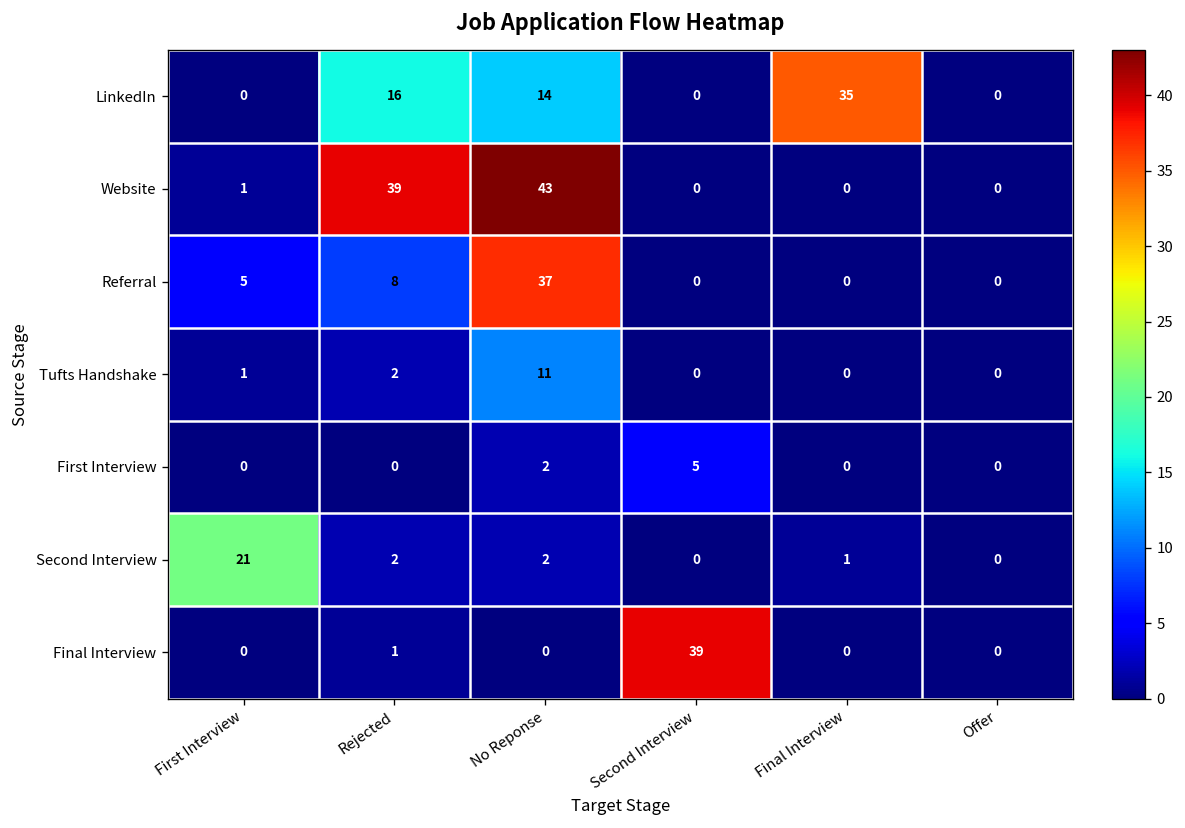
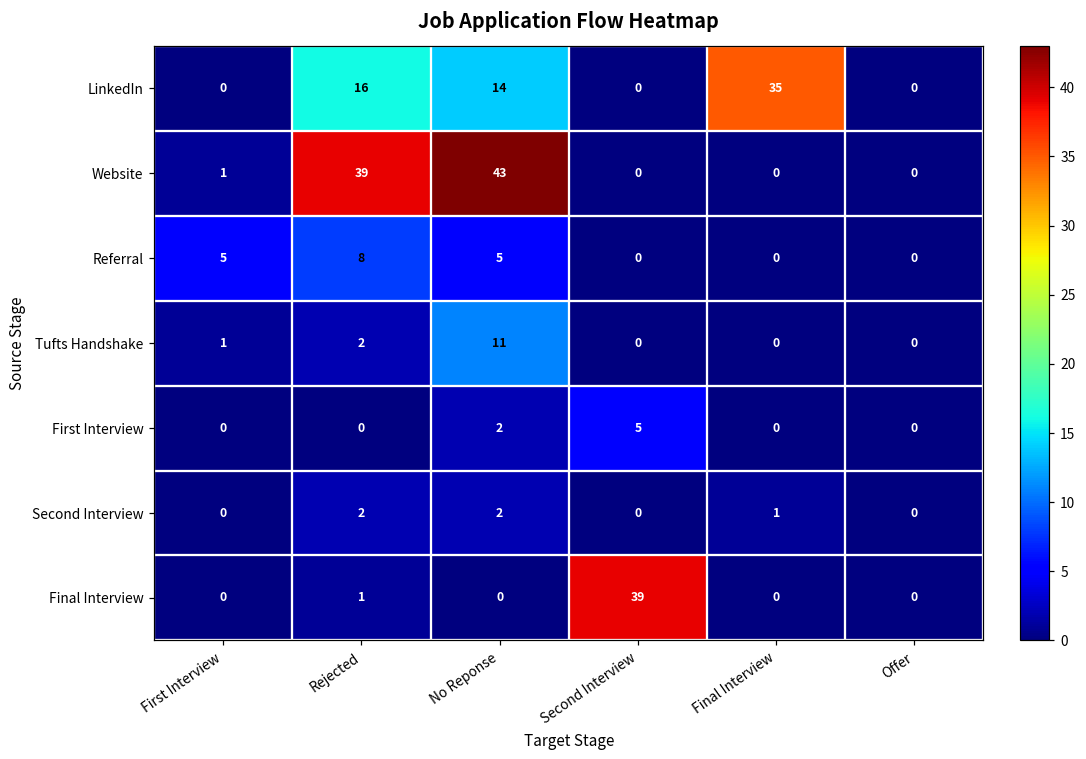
  {
    "LinkedIn": {
      "First Interview": 0,
      "Rejected": 16,
      "No Reponse": 14,
      "Second Interview": 0,
      "Final Interview": 35,
      "Offer": 0
    },
    "Website": {
      "First Interview": 1,
      "Rejected": 39,
      "No Reponse": 43,
      "Second Interview": 0,
      "Final Interview": 0,
      "Offer": 0
    },
    "Referral": {
      "First Interview": 5,
      "Rejected": 8,
-     "No Reponse": 37,
+     "No Reponse": 5,
      "Second Interview": 0,
      "Final Interview": 0,
      "Offer": 0
    },
    "Tufts Handshake": {
      "First Interview": 1,
      "Rejected": 2,
      "No Reponse": 11,
      "Second Interview": 0,
      "Final Interview": 0,
      "Offer": 0
    },
    "First Interview": {
      "First Interview": 0,
      "Rejected": 0,
      "No Reponse": 2,
      "Second Interview": 5,
      "Final Interview": 0,
      "Offer": 0
    },
    "Second Interview": {
-     "First Interview": 21,
+     "First Interview": 0,
      "Rejected": 2,
      "No Reponse": 2,
      "Second Interview": 0,
      "Final Interview": 1,
      "Offer": 0
    },
    "Final Interview": {
      "First Interview": 0,
      "Rejected": 1,
      "No Reponse": 0,
      "Second Interview": 39,
      "Final Interview": 0,
      "Offer": 0
    }
  }
